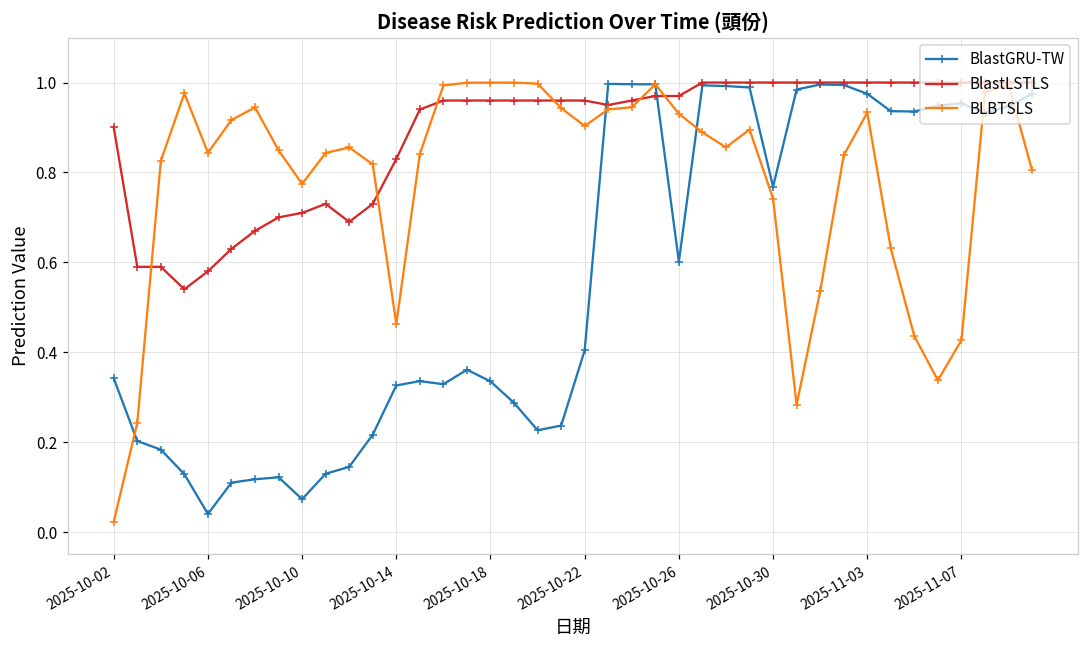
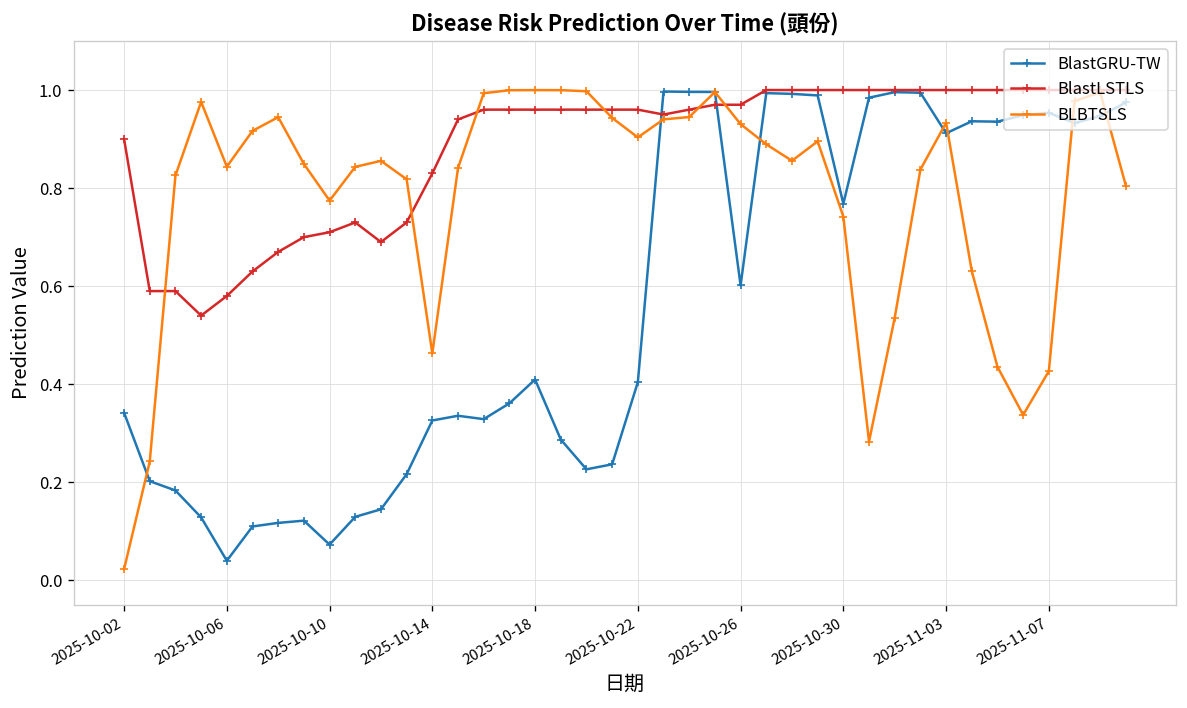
  {
    "BlastGRU-TW": {
      "2025-10-02": 0.34,
      "2025-10-06": 0.04,
      "2025-10-10": 0.07,
      "2025-10-14": 0.33,
-     "2025-10-18": 0.34,
+     "2025-10-18": 0.41,
      "2025-10-22": 0.40,
      "2025-10-26": 0.60,
      "2025-10-30": 0.77,
-     "2025-11-03": 0.97
+     "2025-11-03": 0.91
    },
    "BlastLSTLS": {
      "2025-10-02": 0.90,
      "2025-10-06": 0.58,
      "2025-10-10": 0.71,
      "2025-10-14": 0.83,
      "2025-10-18": 0.96,
      "2025-10-22": 0.96,
      "2025-10-26": 0.97,
      "2025-10-30": 1.00,
      "2025-11-03": 1.00
    },
    "BLBTSLS": {
      "2025-10-02": 0.02,
      "2025-10-06": 0.84,
      "2025-10-10": 0.77,
      "2025-10-14": 0.46,
      "2025-10-18": 1.00,
      "2025-10-22": 0.90,
      "2025-10-26": 0.93,
      "2025-10-30": 0.74,
      "2025-11-03": 0.93,
      "2025-11-07": 0.43
    }
  }
